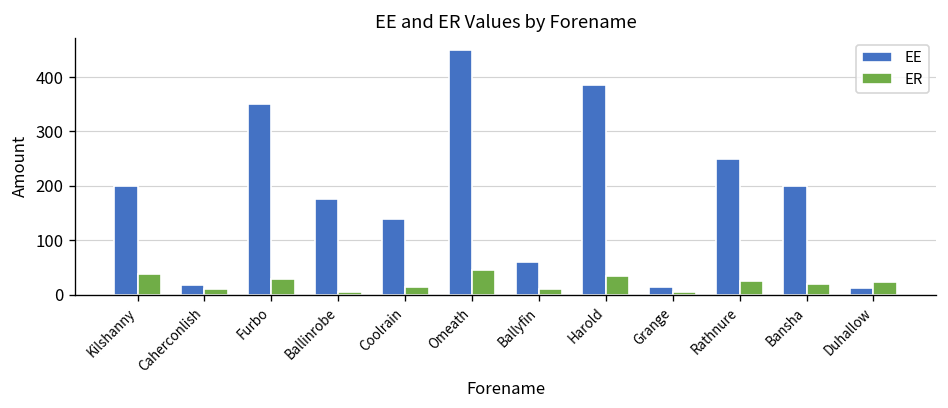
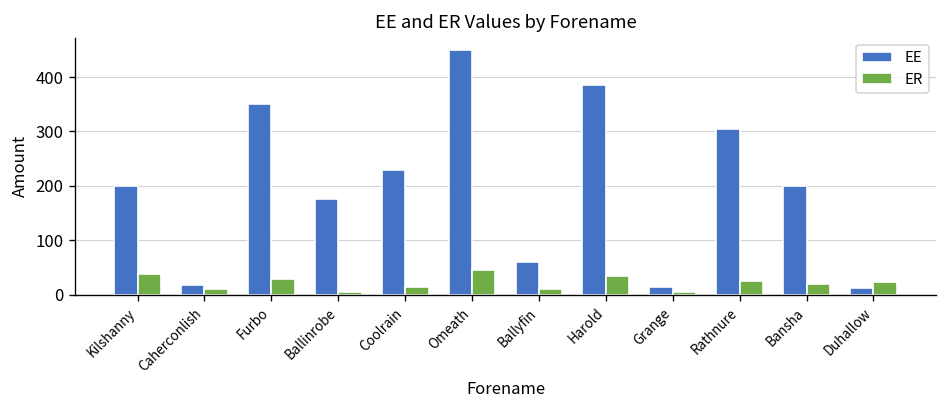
  {
    "EE": {
      "Kilshanny": 200,
      "Caherconlish": 20,
      "Furbo": 350,
      "Ballinrobe": 180,
-     "Coolrain": 140,
+     "Coolrain": 230,
      "Omeath": 450,
      "Ballyfin": 60,
      "Harold": 390,
      "Grange": 10,
-     "Rathnure": 250,
+     "Rathnure": 300,
      "Bansha": 200,
      "Duhallow": 10
    },
    "ER": {
      "Kilshanny": 40,
      "Caherconlish": 10,
      "Furbo": 30,
      "Coolrain": 10,
      "Omeath": 50,
      "Ballyfin": 10,
      "Harold": 40,
      "Rathnure": 30,
      "Bansha": 20,
      "Duhallow": 20
    }
  }
